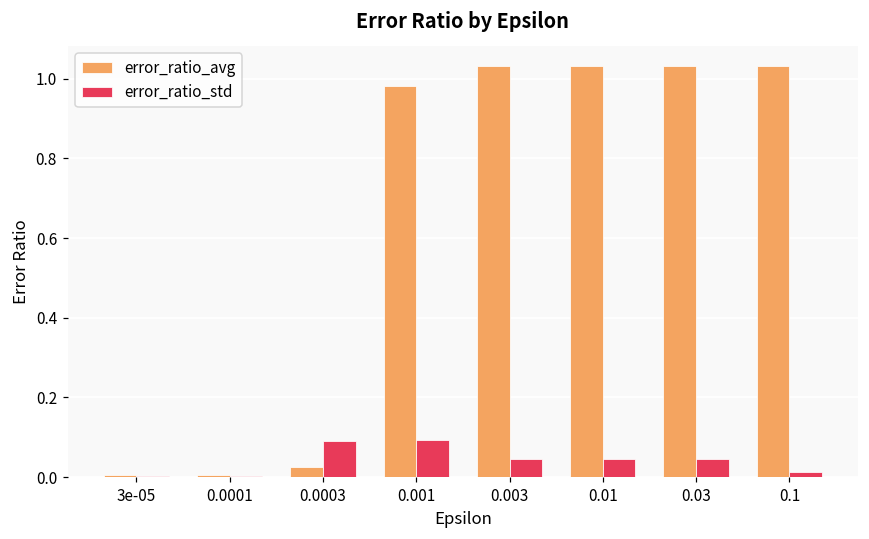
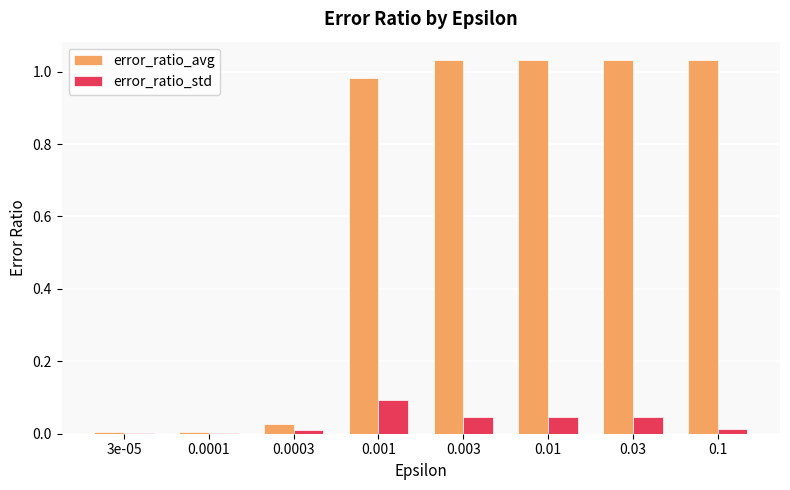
  {
    "error_ratio_avg": {
      "0.0003": 0.03,
      "0.001": 0.98,
      "0.003": 1.03,
      "0.01": 1.03,
      "0.03": 1.03,
      "0.1": 1.03
    },
    "error_ratio_std": {
-     "0.0003": 0.09,
+     "0.0003": 0.01,
      "0.001": 0.09,
      "0.003": 0.05,
      "0.01": 0.05,
      "0.03": 0.05,
      "0.1": 0.01
    }
  }
